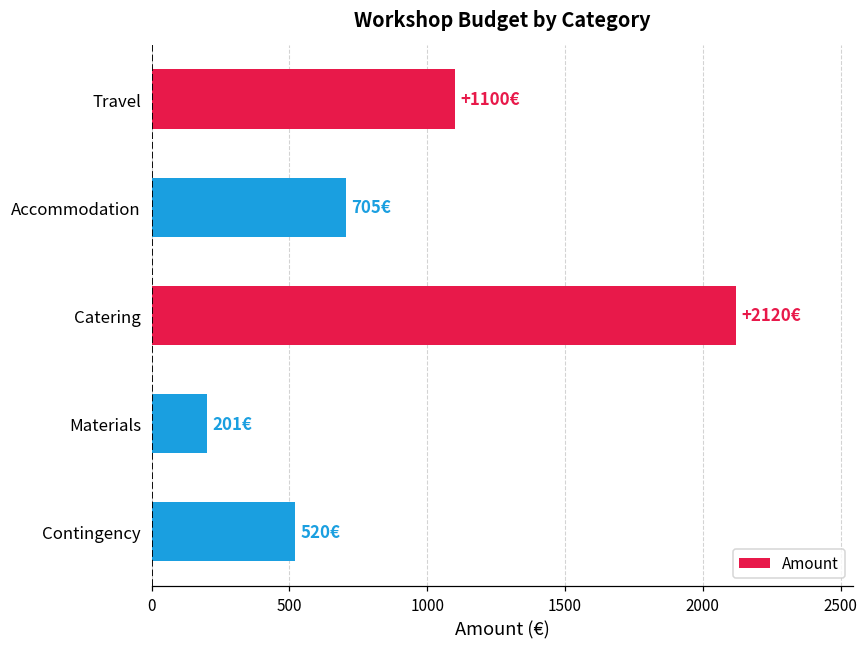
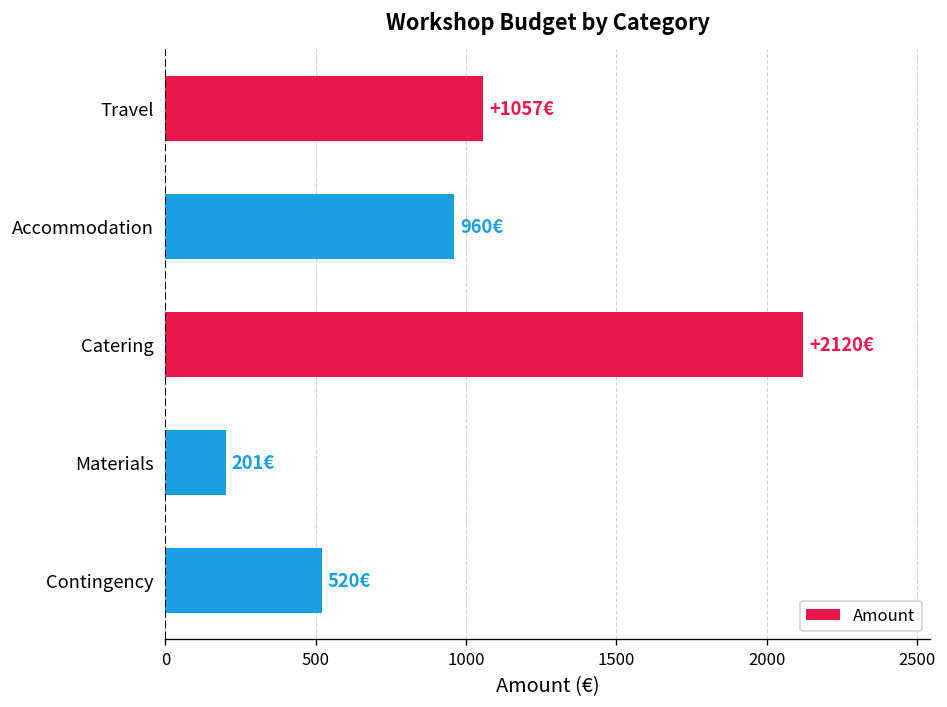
  {
-   "Travel": "+1100€",
-   "Accommodation": "705€",
+   "Travel": "+1057€",
+   "Accommodation": "960€",
    "Catering": "+2120€",
    "Materials": "201€",
    "Contingency": "520€"
  }
